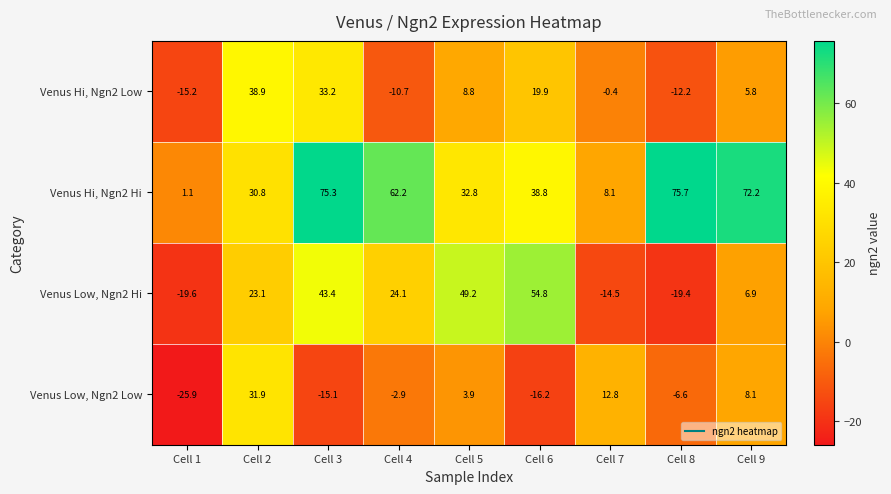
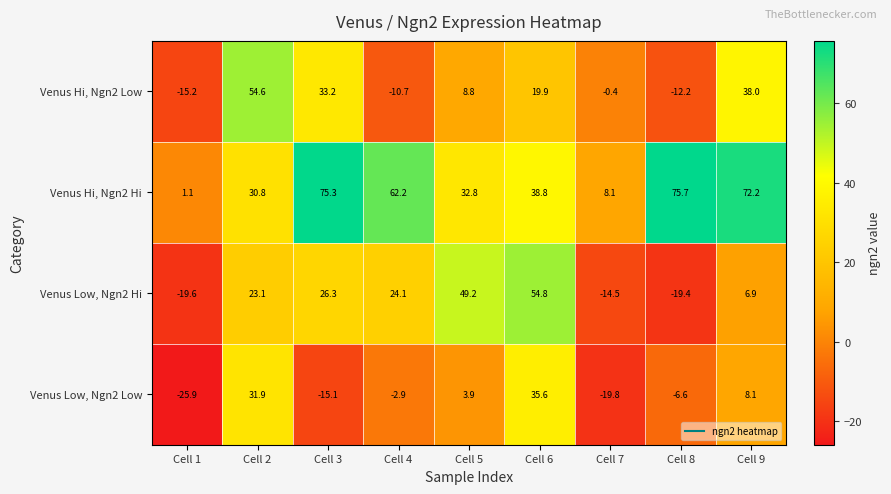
  {
    "Venus Hi, Ngn2 Low": {
      "Cell 1": -15.2,
-     "Cell 2": 38.9,
+     "Cell 2": 54.6,
      "Cell 3": 33.2,
      "Cell 4": -10.7,
      "Cell 5": 8.8,
      "Cell 6": 19.9,
      "Cell 7": -0.4,
      "Cell 8": -12.2,
-     "Cell 9": 5.8
+     "Cell 9": 38.0
    },
    "Venus Hi, Ngn2 Hi": {
      "Cell 1": 1.1,
      "Cell 2": 30.8,
      "Cell 3": 75.3,
      "Cell 4": 62.2,
      "Cell 5": 32.8,
      "Cell 6": 38.8,
      "Cell 7": 8.1,
      "Cell 8": 75.7,
      "Cell 9": 72.2
    },
    "Venus Low, Ngn2 Hi": {
      "Cell 1": -19.6,
      "Cell 2": 23.1,
-     "Cell 3": 43.4,
+     "Cell 3": 26.3,
      "Cell 4": 24.1,
      "Cell 5": 49.2,
      "Cell 6": 54.8,
      "Cell 7": -14.5,
      "Cell 8": -19.4,
      "Cell 9": 6.9
    },
    "Venus Low, Ngn2 Low": {
      "Cell 1": -25.9,
      "Cell 2": 31.9,
      "Cell 3": -15.1,
      "Cell 4": -2.9,
      "Cell 5": 3.9,
-     "Cell 6": -16.2,
-     "Cell 7": 12.8,
+     "Cell 6": 35.6,
+     "Cell 7": -19.8,
      "Cell 8": -6.6,
      "Cell 9": 8.1
    }
  }
